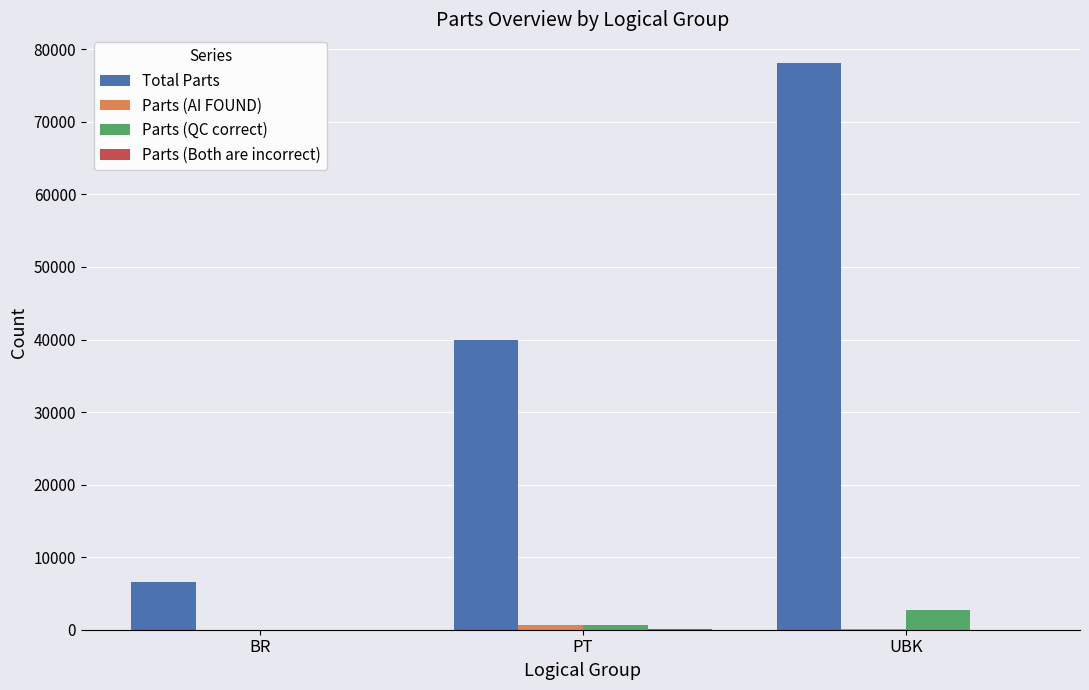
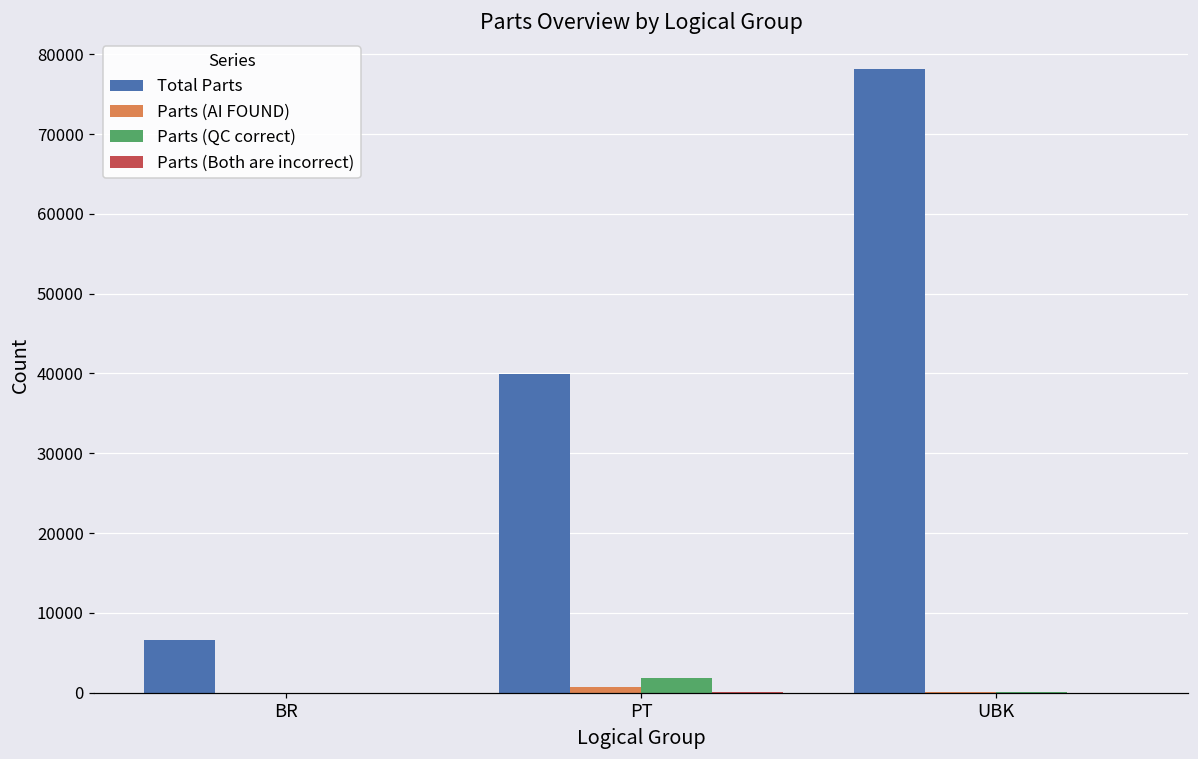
  {
    "Total Parts": {
      "BR": 7000,
      "PT": 40000,
      "UBK": 78000
    },
    "Parts (QC correct)": {
      "BR": 0,
-     "PT": 1000,
-     "UBK": 3000
+     "PT": 2000,
+     "UBK": 0
    }
  }
